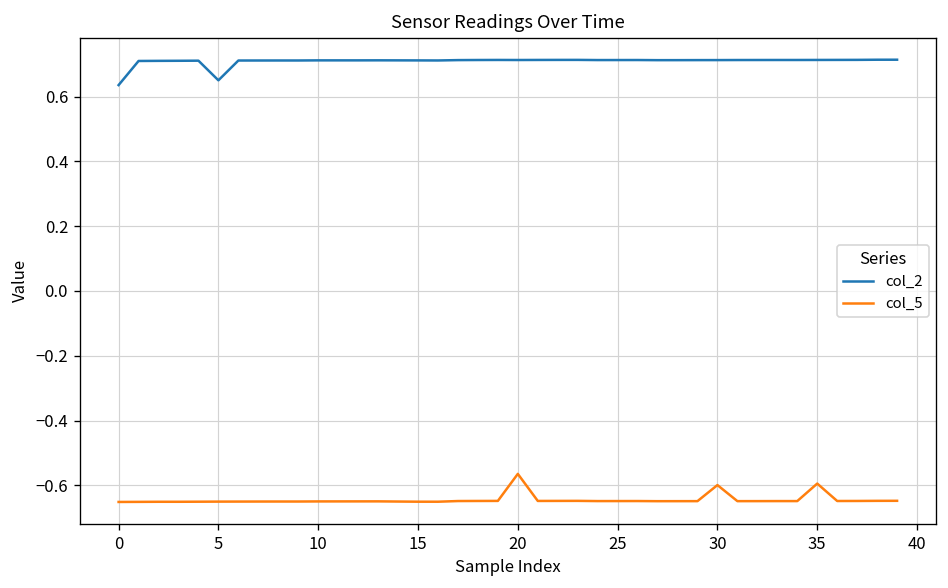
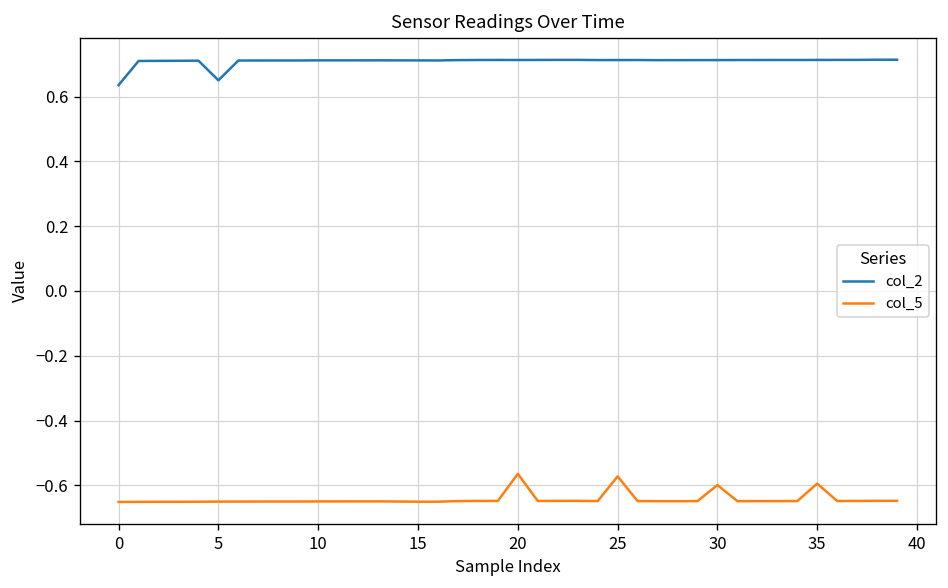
  {
    "col_2": {
      "0": 0.64,
      "5": 0.65,
      "10": 0.71,
      "15": 0.71,
      "20": 0.71,
      "25": 0.71,
      "30": 0.71,
      "35": 0.71
    },
    "col_5": {
      "0": -0.65,
      "5": -0.65,
      "10": -0.65,
      "15": -0.65,
      "20": -0.56,
-     "25": -0.65,
+     "25": -0.57,
      "30": -0.60,
      "35": -0.59
    }
  }
